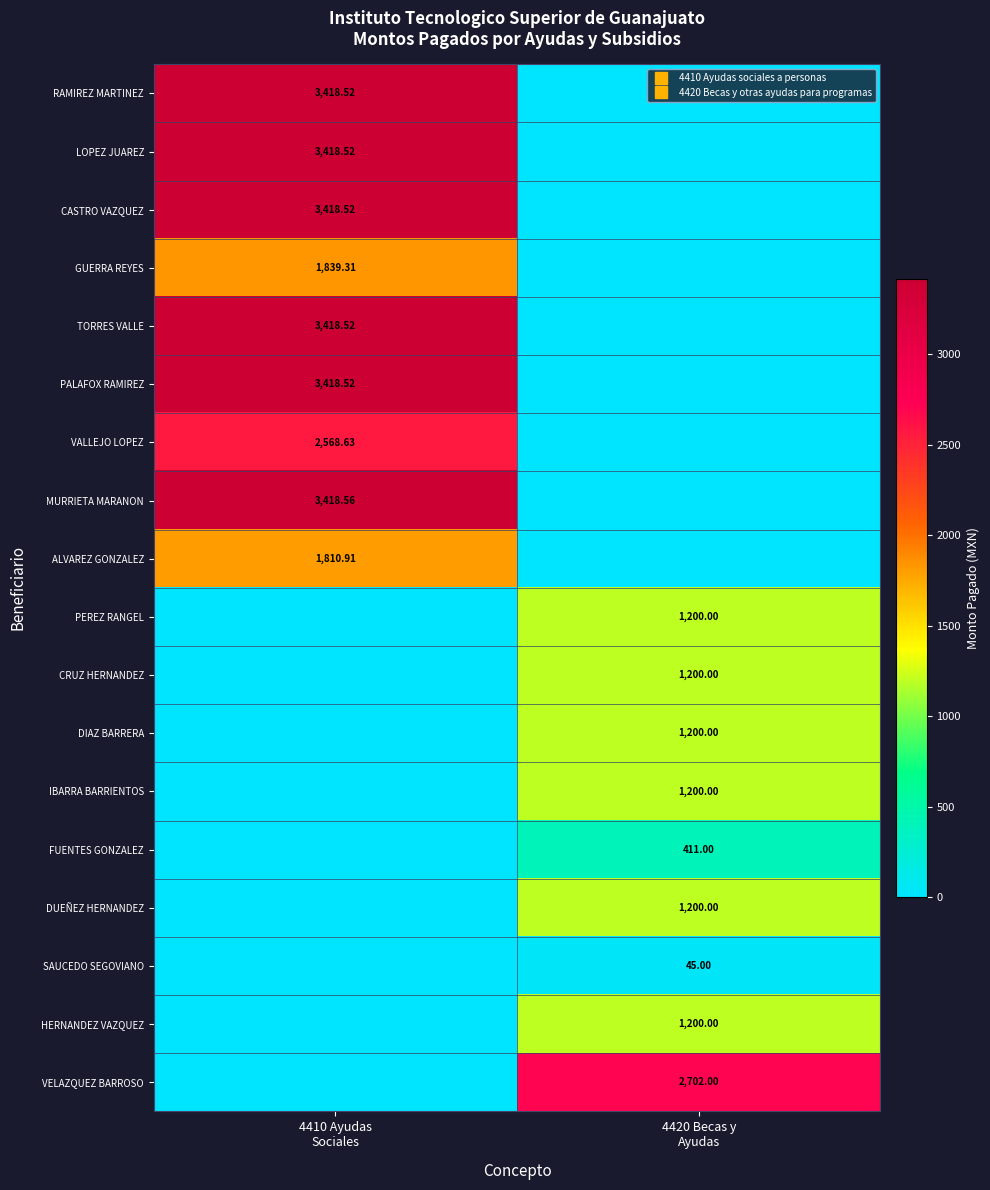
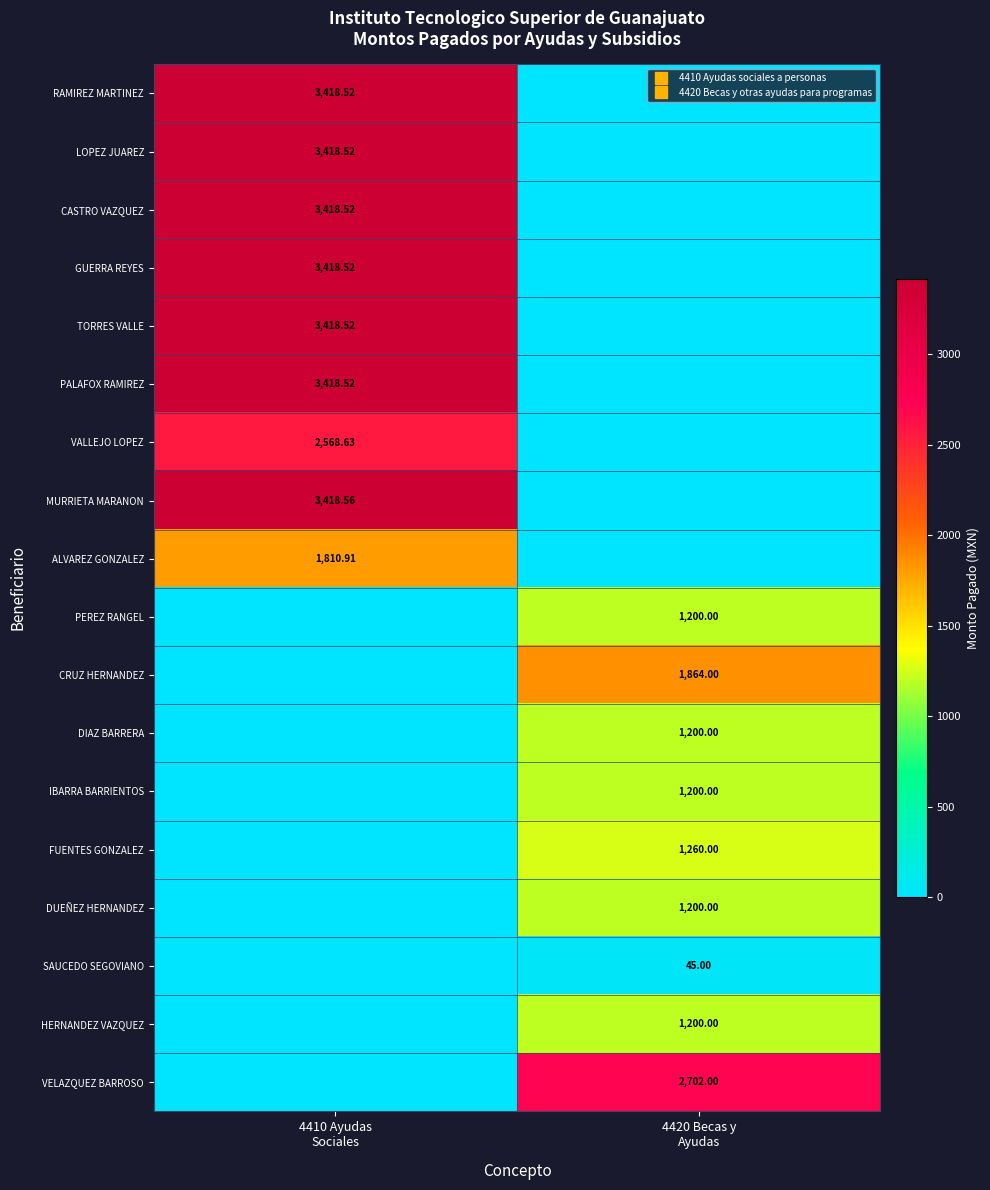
  {
    "RAMIREZ MARTINEZ": {
      "4410 Ayudas Sociales": "3,418.52"
    },
    "LOPEZ JUAREZ": {
      "4410 Ayudas Sociales": "3,418.52"
    },
    "CASTRO VAZQUEZ": {
      "4410 Ayudas Sociales": "3,418.52"
    },
    "GUERRA REYES": {
-     "4410 Ayudas Sociales": "1,839.31"
+     "4410 Ayudas Sociales": "3,418.52"
    },
    "TORRES VALLE": {
      "4410 Ayudas Sociales": "3,418.52"
    },
    "PALAFOX RAMIREZ": {
      "4410 Ayudas Sociales": "3,418.52"
    },
    "VALLEJO LOPEZ": {
      "4410 Ayudas Sociales": "2,568.63"
    },
    "MURRIETA MARANON": {
      "4410 Ayudas Sociales": "3,418.56"
    },
    "ALVAREZ GONZALEZ": {
      "4410 Ayudas Sociales": "1,810.91"
    },
    "PEREZ RANGEL": {
      "4420 Becas y Ayudas": "1,200.00"
    },
    "CRUZ HERNANDEZ": {
-     "4420 Becas y Ayudas": "1,200.00"
+     "4420 Becas y Ayudas": "1,864.00"
    },
    "DIAZ BARRERA": {
      "4420 Becas y Ayudas": "1,200.00"
    },
    "IBARRA BARRIENTOS": {
      "4420 Becas y Ayudas": "1,200.00"
    },
    "FUENTES GONZALEZ": {
-     "4420 Becas y Ayudas": "411.00"
+     "4420 Becas y Ayudas": "1,260.00"
    },
    "DUEÑEZ HERNANDEZ": {
      "4420 Becas y Ayudas": "1,200.00"
    },
    "SAUCEDO SEGOVIANO": {
      "4420 Becas y Ayudas": "45.00"
    },
    "HERNANDEZ VAZQUEZ": {
      "4420 Becas y Ayudas": "1,200.00"
    },
    "VELAZQUEZ BARROSO": {
      "4420 Becas y Ayudas": "2,702.00"
    }
  }
